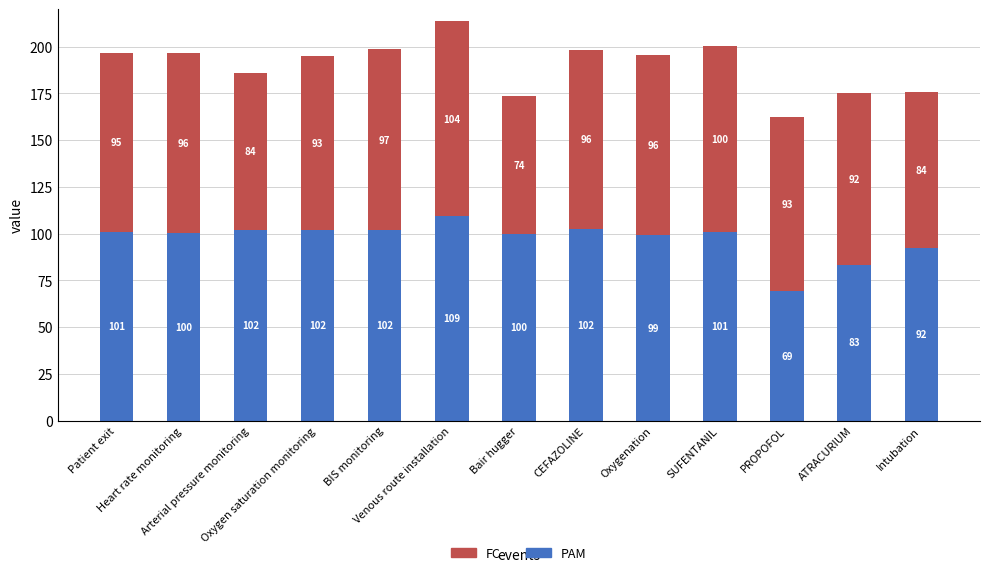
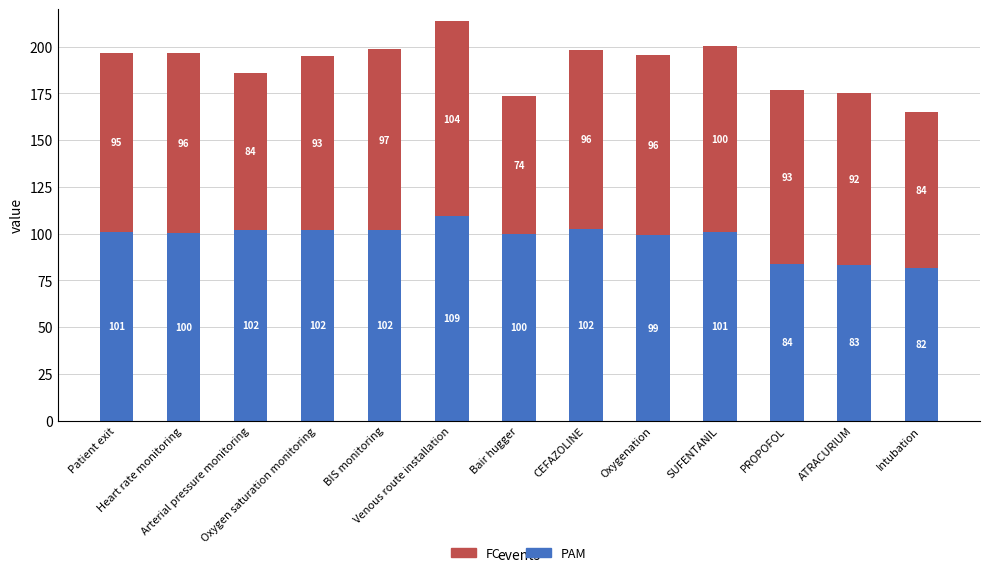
  {
    "PAM": {
      "Patient exit": 101,
      "Heart rate monitoring": 100,
      "Arterial pressure monitoring": 102,
      "Oxygen saturation monitoring": 102,
      "BIS monitoring": 102,
      "Venous route installation": 109,
      "Bair hugger": 100,
      "CEFAZOLINE": 102,
      "Oxygenation": 99,
      "SUFENTANIL": 101,
-     "PROPOFOL": 69,
+     "PROPOFOL": 84,
      "ATRACURIUM": 83,
-     "Intubation": 92
+     "Intubation": 82
    },
    "FC": {
      "Patient exit": 95,
      "Heart rate monitoring": 96,
      "Arterial pressure monitoring": 84,
      "Oxygen saturation monitoring": 93,
      "BIS monitoring": 97,
      "Venous route installation": 104,
      "Bair hugger": 74,
      "CEFAZOLINE": 96,
      "Oxygenation": 96,
      "SUFENTANIL": 100,
      "PROPOFOL": 93,
      "ATRACURIUM": 92,
      "Intubation": 84
    }
  }
